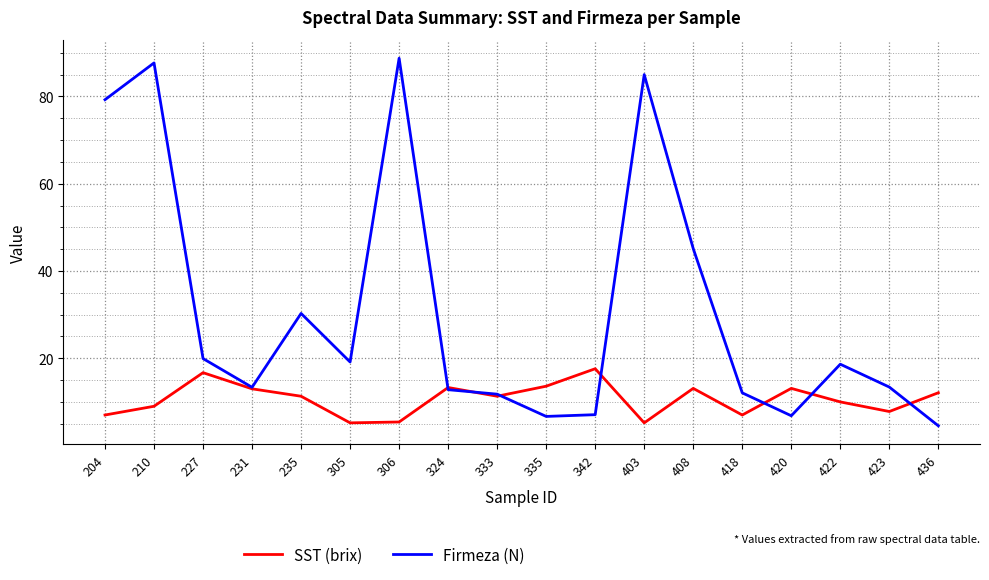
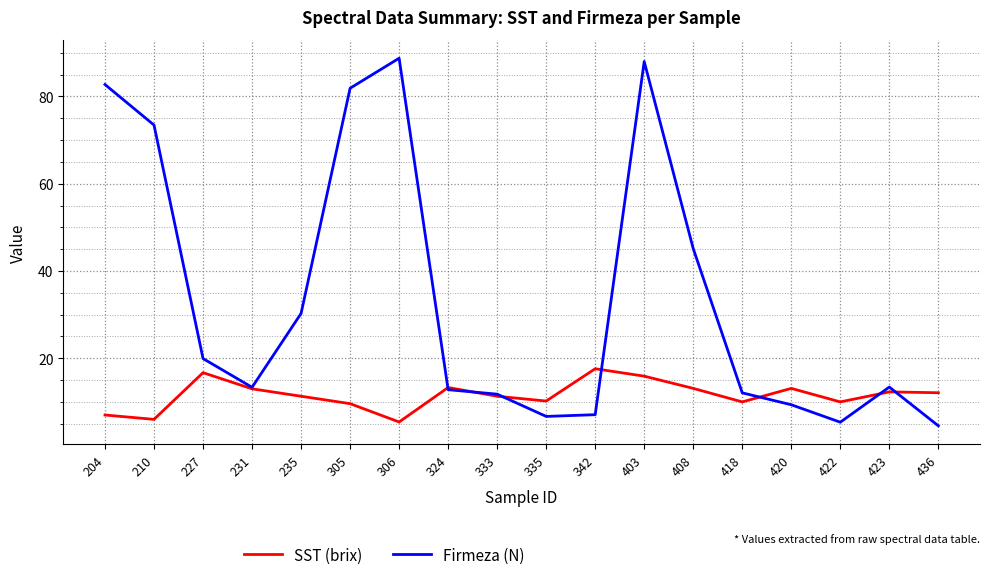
  {
    "SST (brix)": {
      "204": 7,
-     "210": 9,
+     "210": 6,
      "227": 17,
      "235": 11,
-     "305": 5,
+     "305": 10,
      "306": 5,
-     "335": 14,
+     "335": 10,
      "342": 18,
-     "403": 5,
+     "403": 16,
      "408": 13,
-     "418": 7,
+     "418": 10,
      "420": 13,
      "422": 10,
-     "423": 8,
+     "423": 12,
      "436": 12
    },
    "Firmeza (N)": {
-     "204": 79,
-     "210": 88,
+     "204": 83,
+     "210": 73,
      "227": 20,
      "235": 30,
-     "305": 19,
+     "305": 82,
      "306": 89,
      "335": 7,
      "342": 7,
-     "403": 85,
+     "403": 88,
      "408": 45,
      "418": 12,
-     "420": 7,
-     "422": 19,
+     "420": 9,
+     "422": 5,
      "423": 13,
      "436": 5
    }
  }
